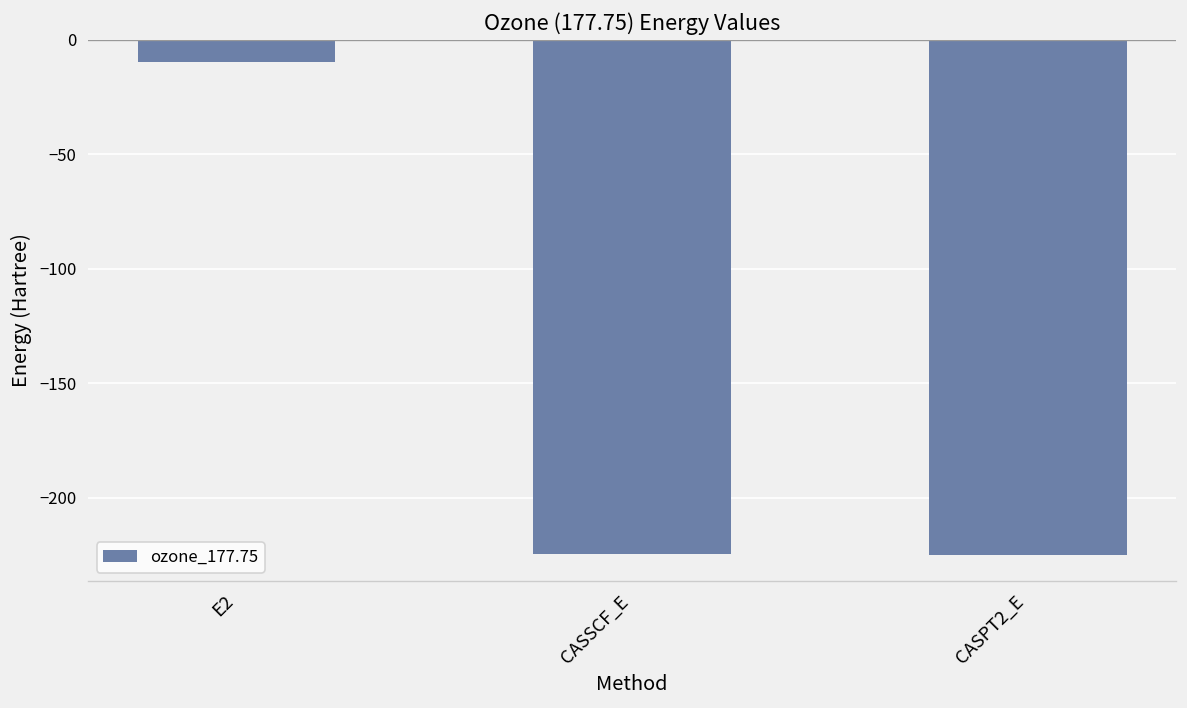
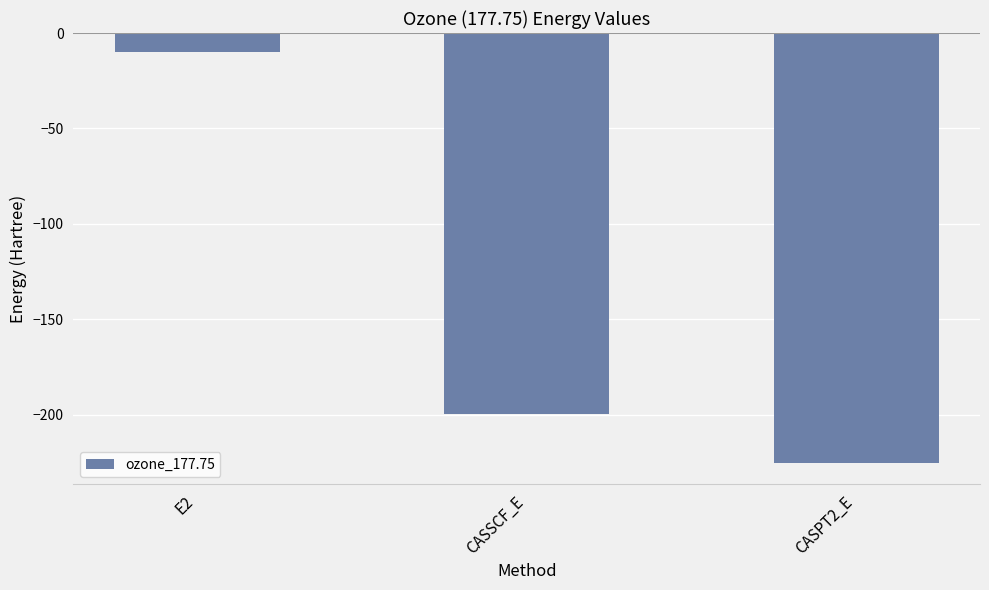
  {
    "E2": -10,
-   "CASSCF_E": -224,
+   "CASSCF_E": -199,
    "CASPT2_E": -225
  }
